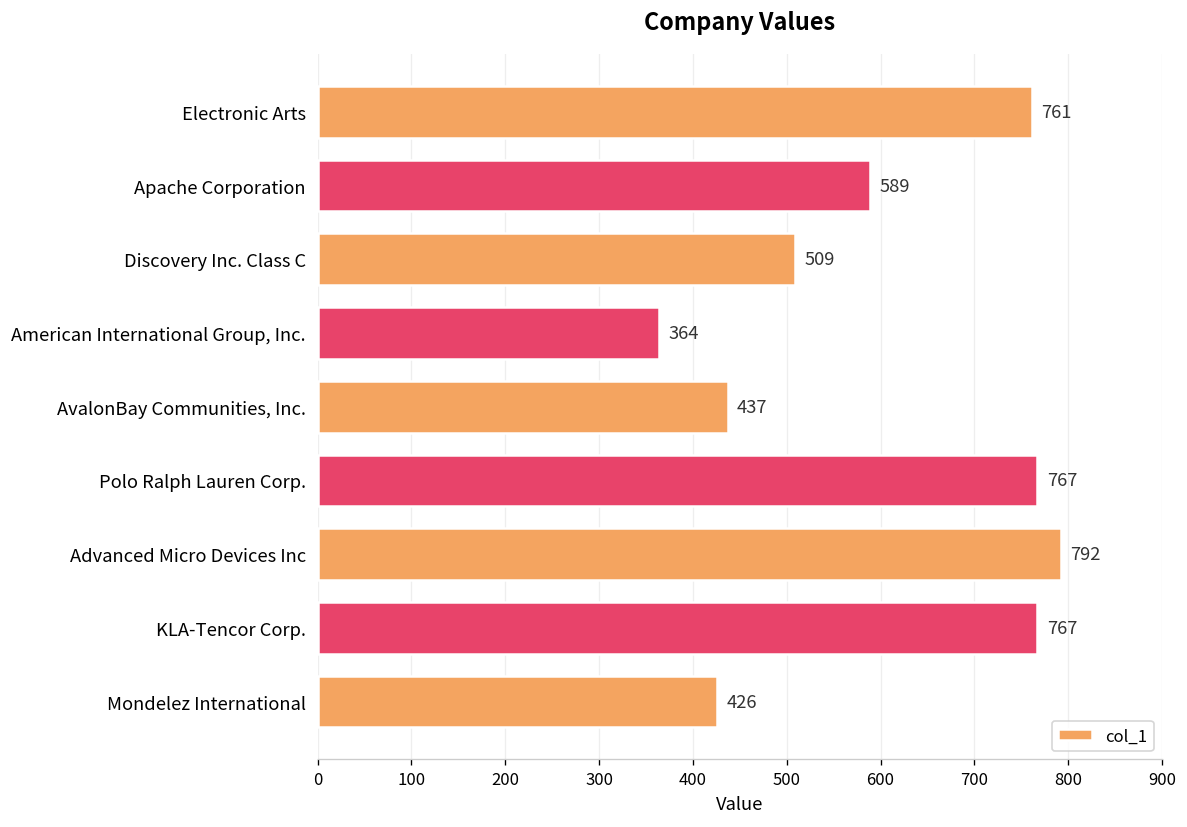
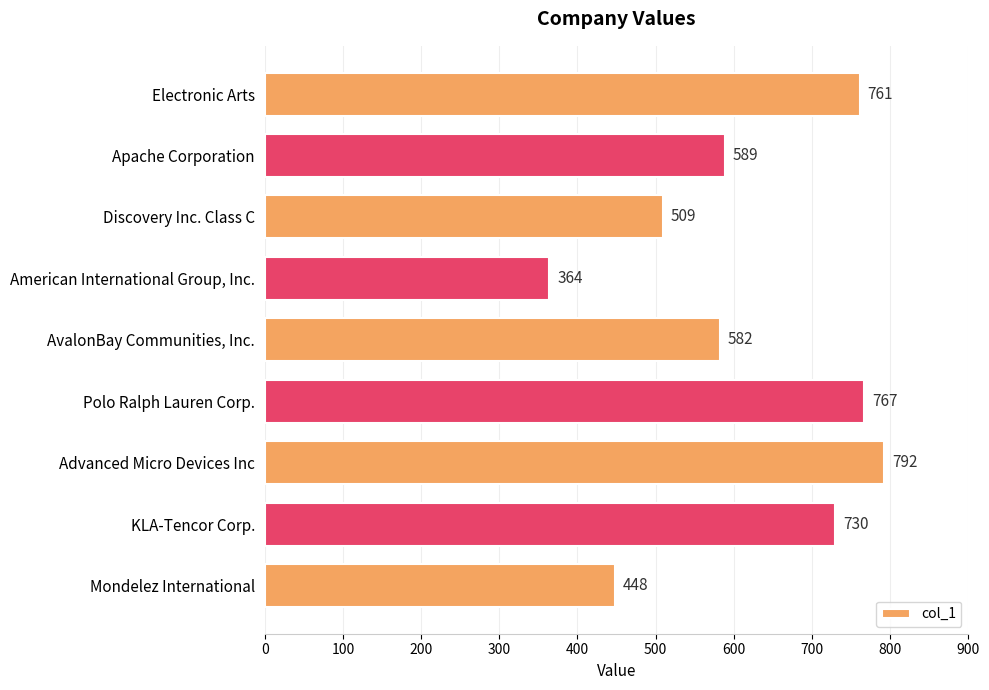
  {
    "Electronic Arts": 761,
    "Apache Corporation": 589,
    "Discovery Inc. Class C": 509,
    "American International Group, Inc.": 364,
-   "AvalonBay Communities, Inc.": 437,
+   "AvalonBay Communities, Inc.": 582,
    "Polo Ralph Lauren Corp.": 767,
    "Advanced Micro Devices Inc": 792,
-   "KLA-Tencor Corp.": 767,
-   "Mondelez International": 426
+   "KLA-Tencor Corp.": 730,
+   "Mondelez International": 448
  }
